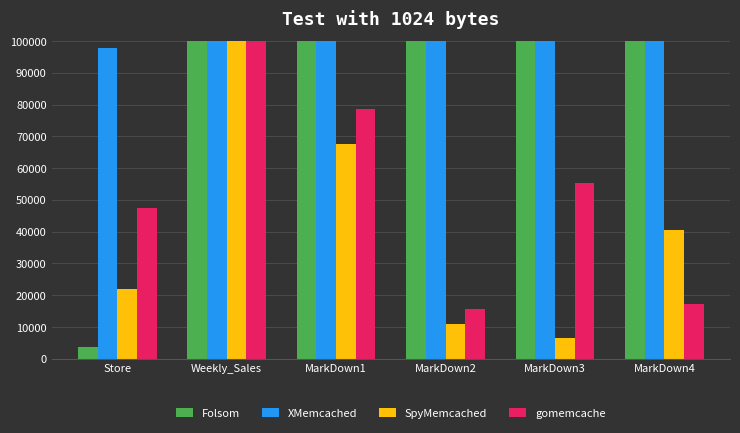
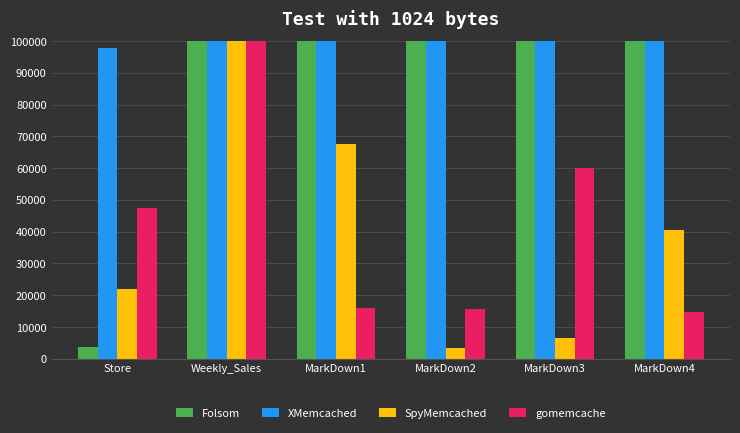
  {
    "Folsom": {
      "Store": 4000
    },
    "XMemcached": {
      "Store": 98000
    },
    "SpyMemcached": {
      "Store": 22000,
      "MarkDown1": 68000,
-     "MarkDown2": 11000,
+     "MarkDown2": 3000,
      "MarkDown3": 6000,
      "MarkDown4": 40000
    },
    "gomemcache": {
      "Store": 47000,
-     "MarkDown1": 79000,
+     "MarkDown1": 16000,
      "MarkDown2": 16000,
-     "MarkDown3": 55000,
-     "MarkDown4": 17000
+     "MarkDown3": 60000,
+     "MarkDown4": 15000
    }
  }
